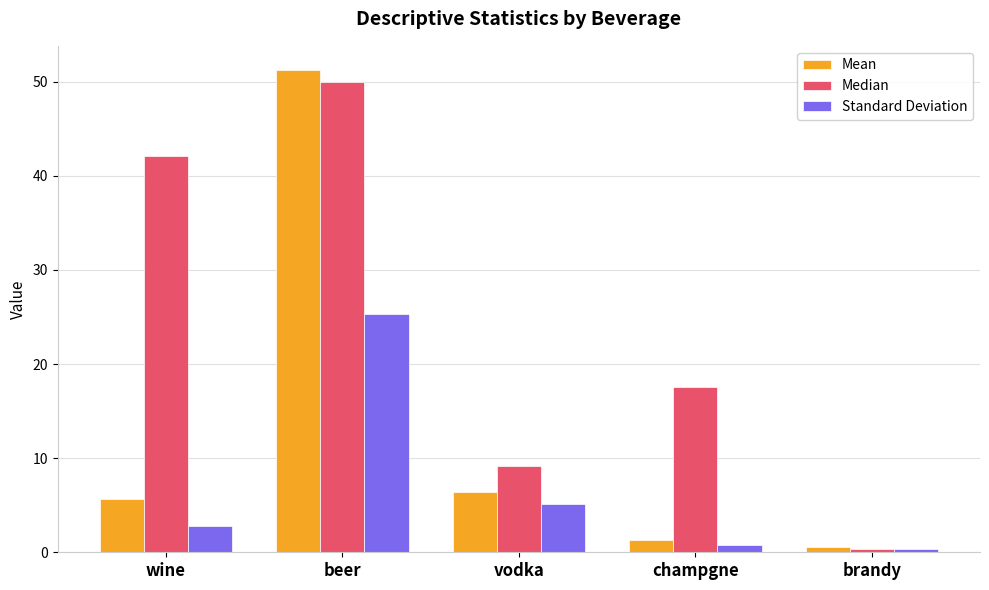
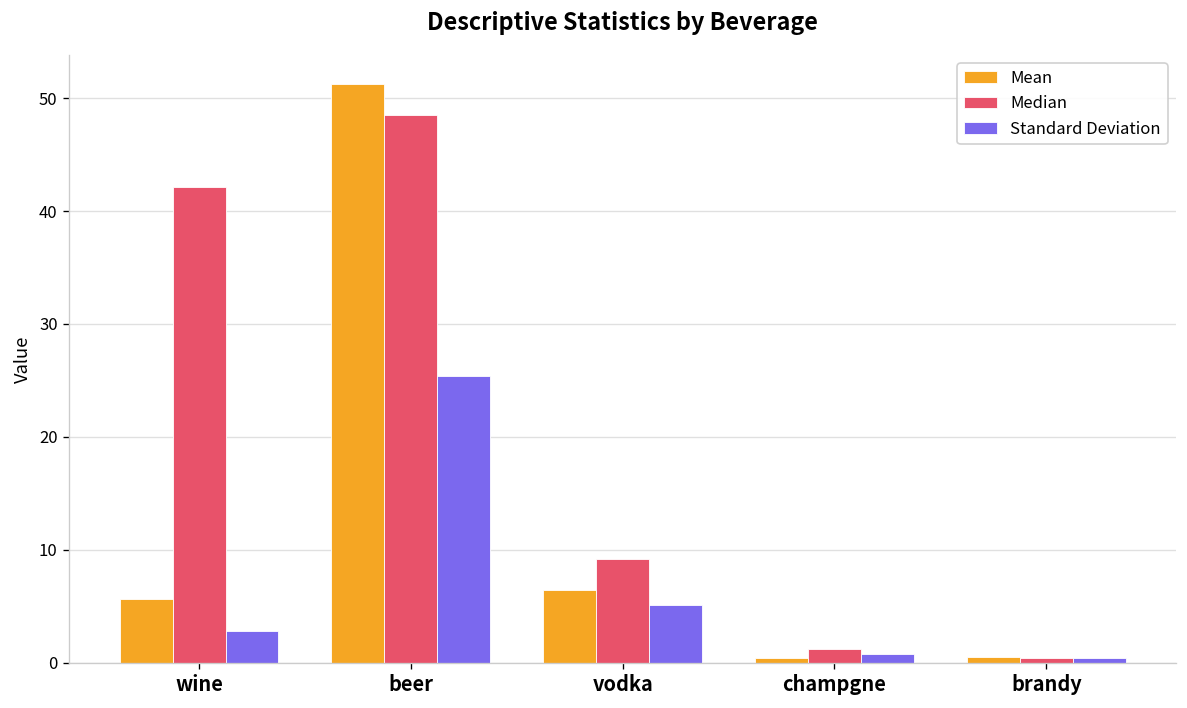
  {
    "Mean": {
      "wine": 6,
      "beer": 51,
      "vodka": 6,
-     "champgne": 1,
+     "champgne": 0,
      "brandy": 1
    },
    "Median": {
      "wine": 42,
-     "beer": 50,
+     "beer": 48,
      "vodka": 9,
-     "champgne": 18,
+     "champgne": 1,
      "brandy": 0
    },
    "Standard Deviation": {
      "wine": 3,
      "beer": 25,
      "vodka": 5,
      "champgne": 1,
      "brandy": 0
    }
  }
